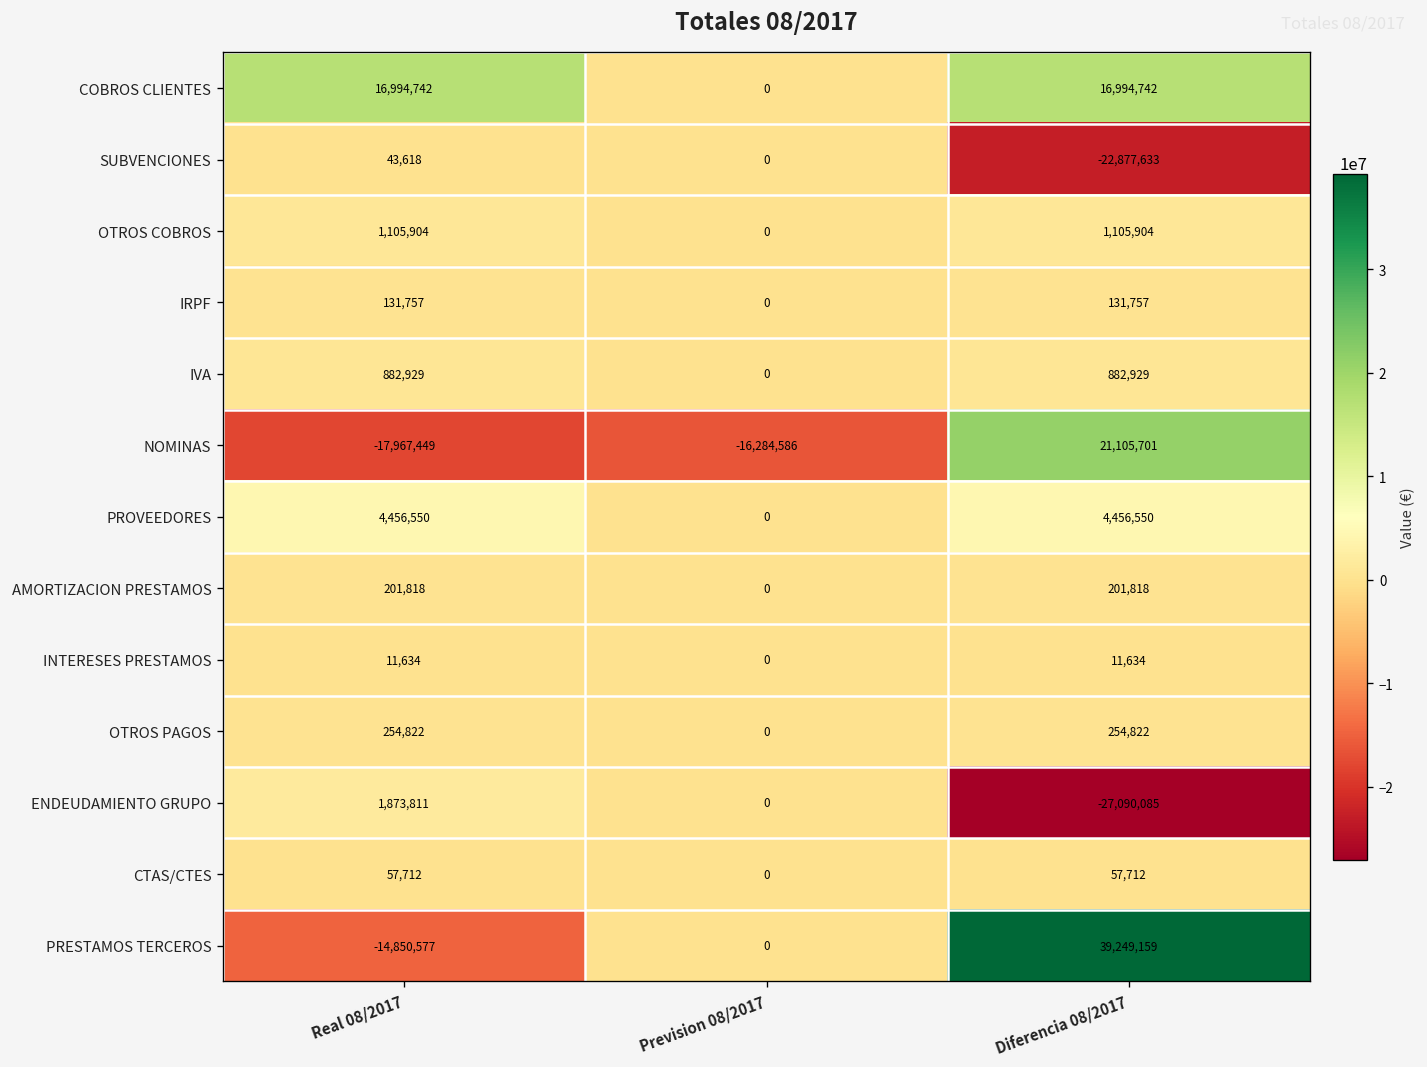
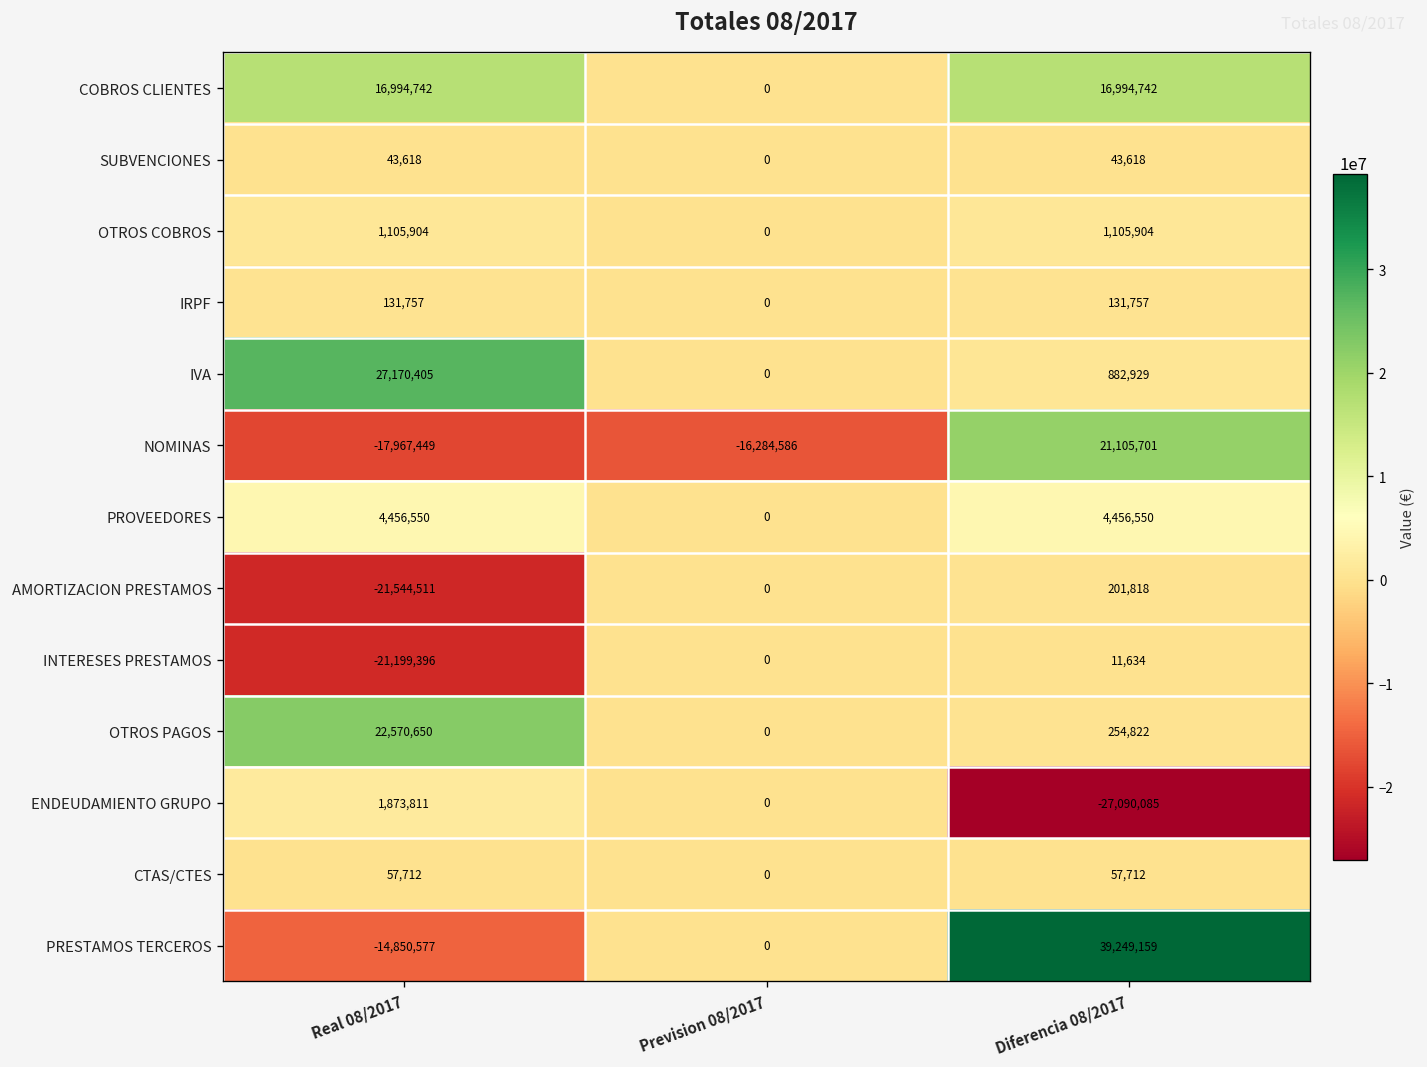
  {
    "COBROS CLIENTES": {
      "Real 08/2017": "16,994,742",
      "Prevision 08/2017": "0",
      "Diferencia 08/2017": "16,994,742"
    },
    "SUBVENCIONES": {
      "Real 08/2017": "43,618",
      "Prevision 08/2017": "0",
-     "Diferencia 08/2017": "-22,877,633"
+     "Diferencia 08/2017": "43,618"
    },
    "OTROS COBROS": {
      "Real 08/2017": "1,105,904",
      "Prevision 08/2017": "0",
      "Diferencia 08/2017": "1,105,904"
    },
    "IRPF": {
      "Real 08/2017": "131,757",
      "Prevision 08/2017": "0",
      "Diferencia 08/2017": "131,757"
    },
    "IVA": {
-     "Real 08/2017": "882,929",
+     "Real 08/2017": "27,170,405",
      "Prevision 08/2017": "0",
      "Diferencia 08/2017": "882,929"
    },
    "NOMINAS": {
      "Real 08/2017": "-17,967,449",
      "Prevision 08/2017": "-16,284,586",
      "Diferencia 08/2017": "21,105,701"
    },
    "PROVEEDORES": {
      "Real 08/2017": "4,456,550",
      "Prevision 08/2017": "0",
      "Diferencia 08/2017": "4,456,550"
    },
    "AMORTIZACION PRESTAMOS": {
-     "Real 08/2017": "201,818",
+     "Real 08/2017": "-21,544,511",
      "Prevision 08/2017": "0",
      "Diferencia 08/2017": "201,818"
    },
    "INTERESES PRESTAMOS": {
-     "Real 08/2017": "11,634",
+     "Real 08/2017": "-21,199,396",
      "Prevision 08/2017": "0",
      "Diferencia 08/2017": "11,634"
    },
    "OTROS PAGOS": {
-     "Real 08/2017": "254,822",
+     "Real 08/2017": "22,570,650",
      "Prevision 08/2017": "0",
      "Diferencia 08/2017": "254,822"
    },
    "ENDEUDAMIENTO GRUPO": {
      "Real 08/2017": "1,873,811",
      "Prevision 08/2017": "0",
      "Diferencia 08/2017": "-27,090,085"
    },
    "CTAS/CTES": {
      "Real 08/2017": "57,712",
      "Prevision 08/2017": "0",
      "Diferencia 08/2017": "57,712"
    },
    "PRESTAMOS TERCEROS": {
      "Real 08/2017": "-14,850,577",
      "Prevision 08/2017": "0",
      "Diferencia 08/2017": "39,249,159"
    }
  }
